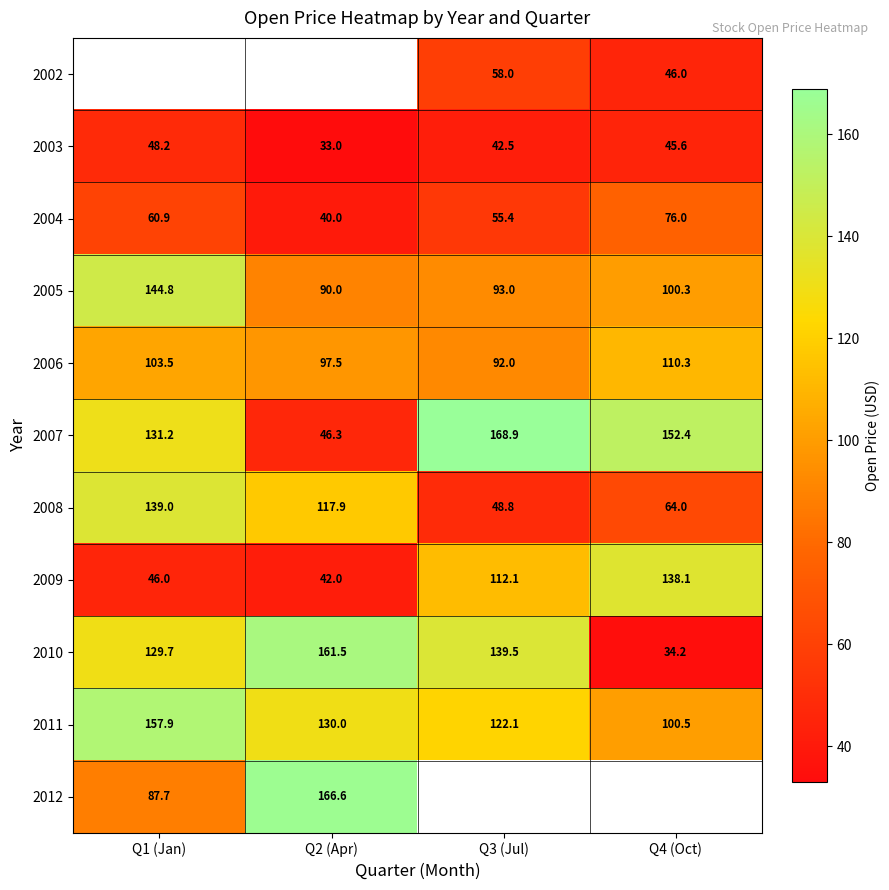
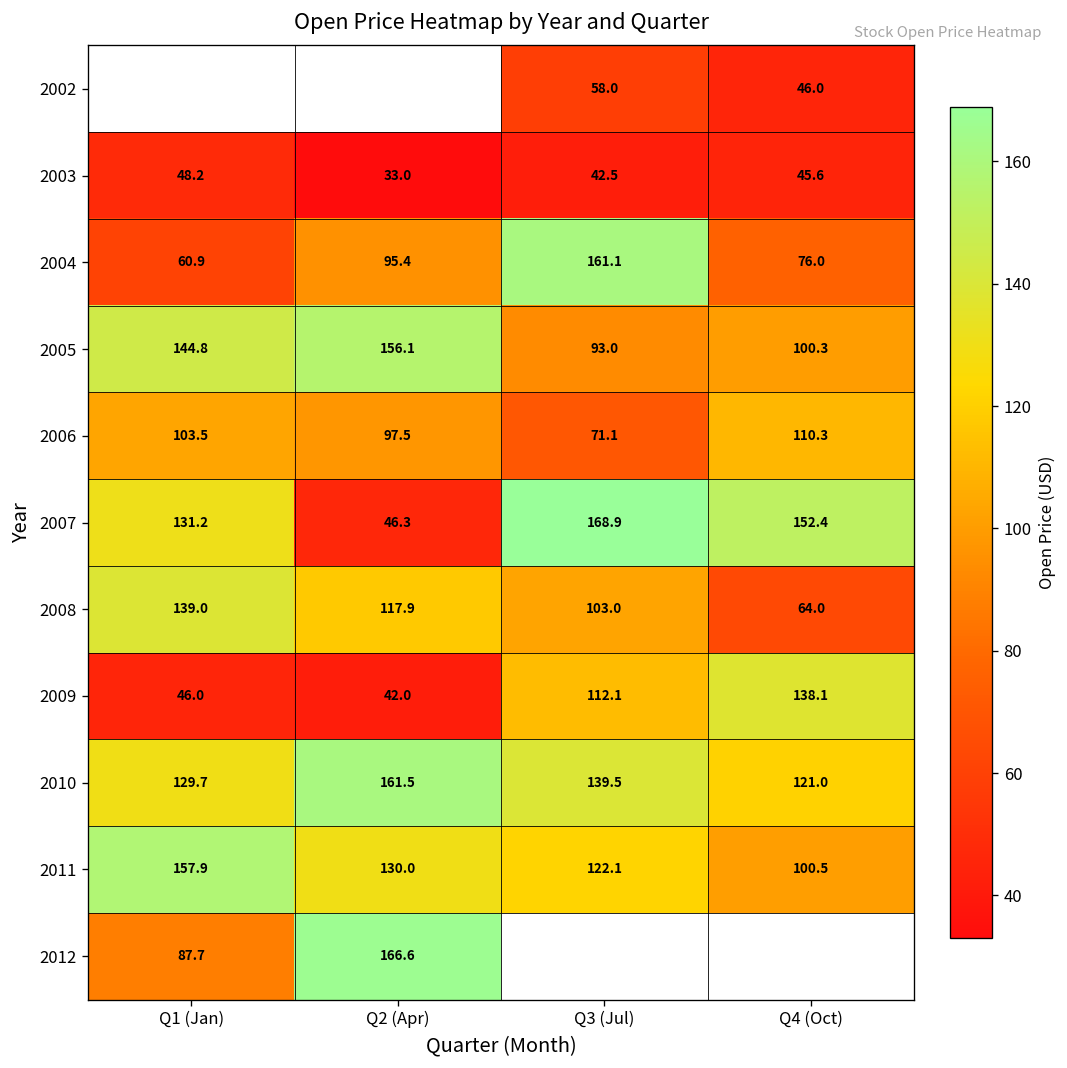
  {
    "2002": {
      "Q3 (Jul)": 58.0,
      "Q4 (Oct)": 46.0
    },
    "2003": {
      "Q1 (Jan)": 48.2,
      "Q2 (Apr)": 33.0,
      "Q3 (Jul)": 42.5,
      "Q4 (Oct)": 45.6
    },
    "2004": {
      "Q1 (Jan)": 60.9,
-     "Q2 (Apr)": 40.0,
-     "Q3 (Jul)": 55.4,
+     "Q2 (Apr)": 95.4,
+     "Q3 (Jul)": 161.1,
      "Q4 (Oct)": 76.0
    },
    "2005": {
      "Q1 (Jan)": 144.8,
-     "Q2 (Apr)": 90.0,
+     "Q2 (Apr)": 156.1,
      "Q3 (Jul)": 93.0,
      "Q4 (Oct)": 100.3
    },
    "2006": {
      "Q1 (Jan)": 103.5,
      "Q2 (Apr)": 97.5,
-     "Q3 (Jul)": 92.0,
+     "Q3 (Jul)": 71.1,
      "Q4 (Oct)": 110.3
    },
    "2007": {
      "Q1 (Jan)": 131.2,
      "Q2 (Apr)": 46.3,
      "Q3 (Jul)": 168.9,
      "Q4 (Oct)": 152.4
    },
    "2008": {
      "Q1 (Jan)": 139.0,
      "Q2 (Apr)": 117.9,
-     "Q3 (Jul)": 48.8,
+     "Q3 (Jul)": 103.0,
      "Q4 (Oct)": 64.0
    },
    "2009": {
      "Q1 (Jan)": 46.0,
      "Q2 (Apr)": 42.0,
      "Q3 (Jul)": 112.1,
      "Q4 (Oct)": 138.1
    },
    "2010": {
      "Q1 (Jan)": 129.7,
      "Q2 (Apr)": 161.5,
      "Q3 (Jul)": 139.5,
-     "Q4 (Oct)": 34.2
+     "Q4 (Oct)": 121.0
    },
    "2011": {
      "Q1 (Jan)": 157.9,
      "Q2 (Apr)": 130.0,
      "Q3 (Jul)": 122.1,
      "Q4 (Oct)": 100.5
    },
    "2012": {
      "Q1 (Jan)": 87.7,
      "Q2 (Apr)": 166.6
    }
  }
